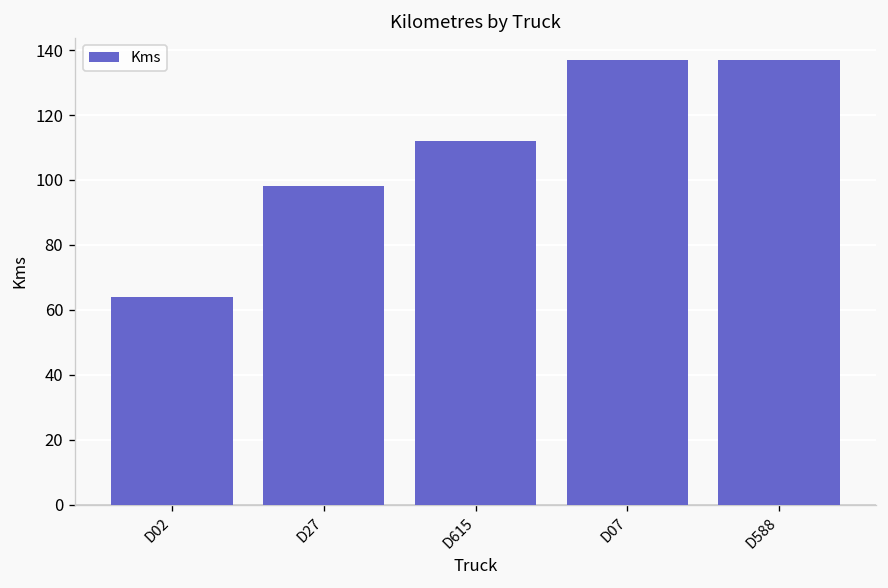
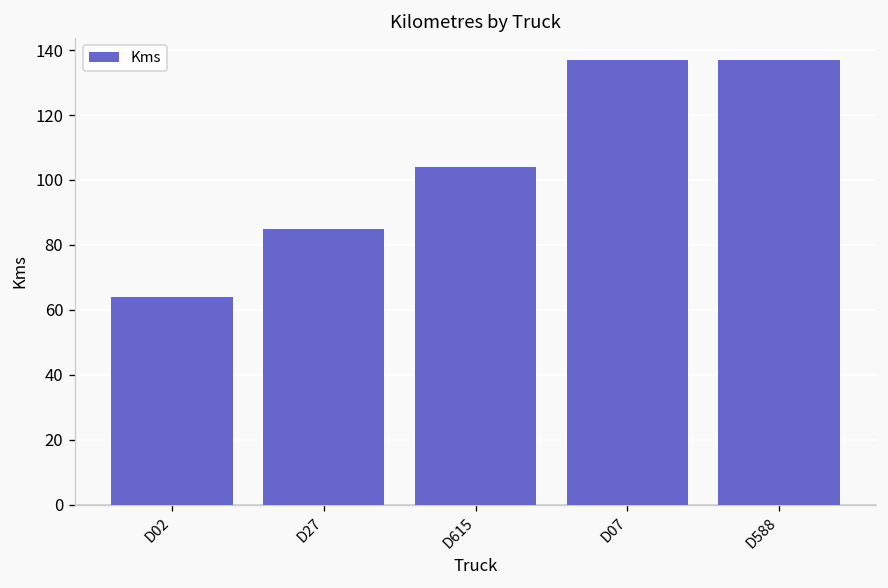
  {
    "D02": 64,
-   "D27": 98,
-   "D615": 112,
+   "D27": 85,
+   "D615": 104,
    "D07": 137,
    "D588": 137
  }
